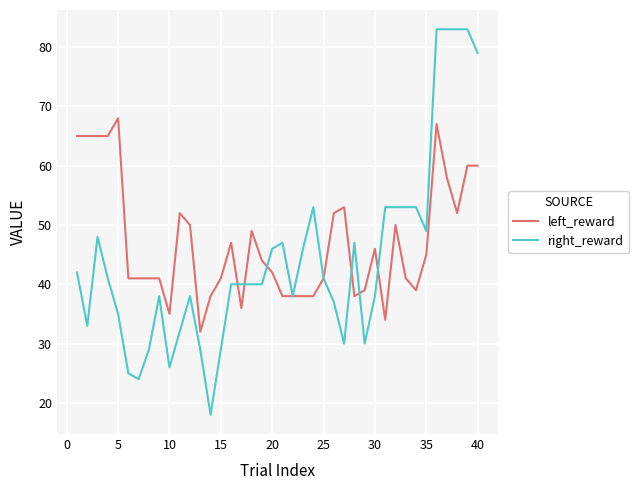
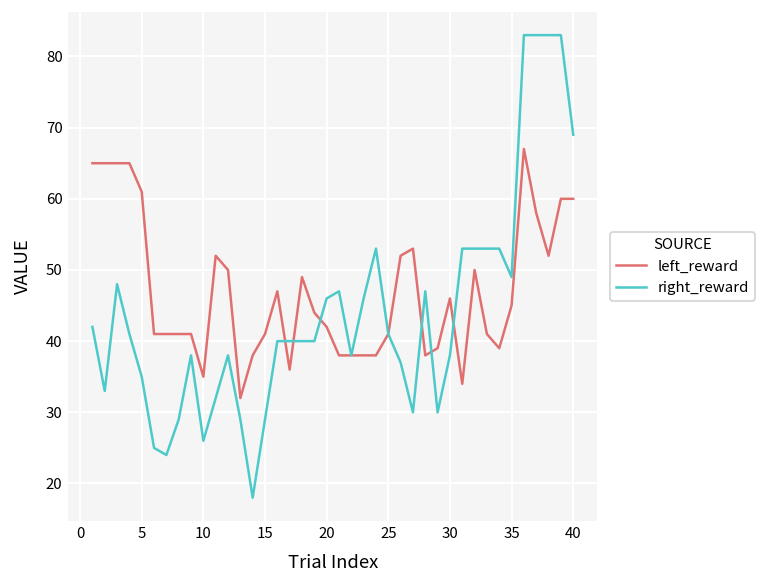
  {
    "left_reward": {
-     "5": 68,
+     "5": 61,
      "10": 35,
      "15": 41,
      "20": 42,
      "30": 46,
      "35": 45,
      "40": 60
    },
    "right_reward": {
      "5": 35,
      "10": 26,
      "15": 29,
      "20": 46,
      "30": 38,
      "35": 49,
-     "40": 79
+     "40": 69
    }
  }
